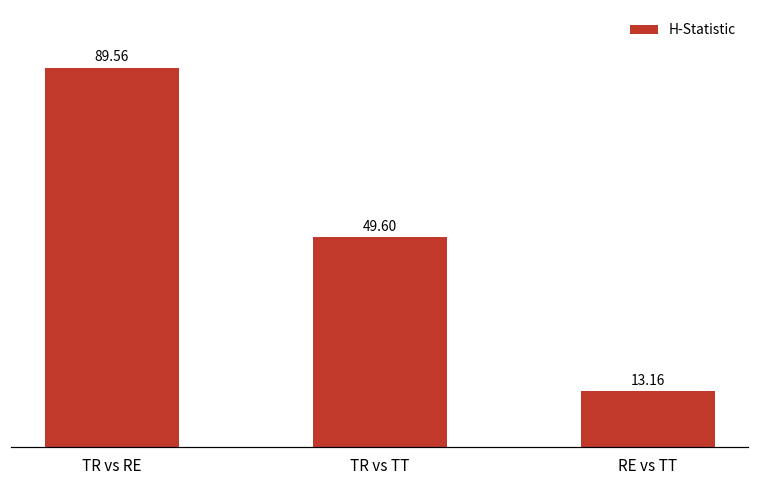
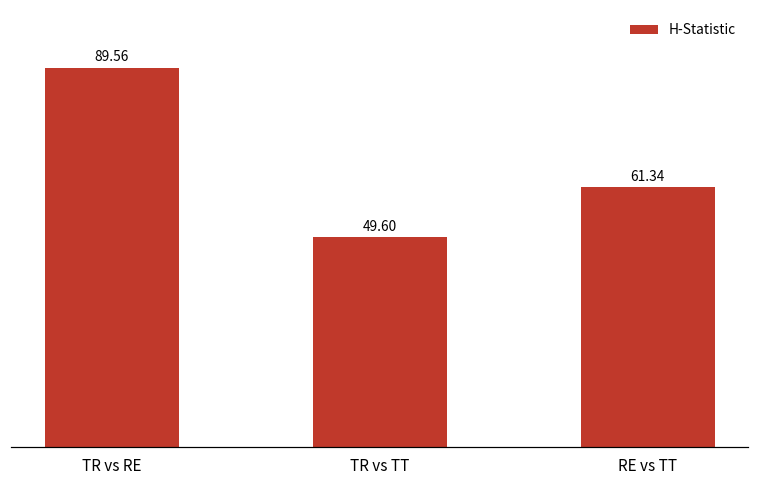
  {
    "TR vs RE": 89.56,
    "TR vs TT": 49.60,
-   "RE vs TT": 13.16
+   "RE vs TT": 61.34
  }
